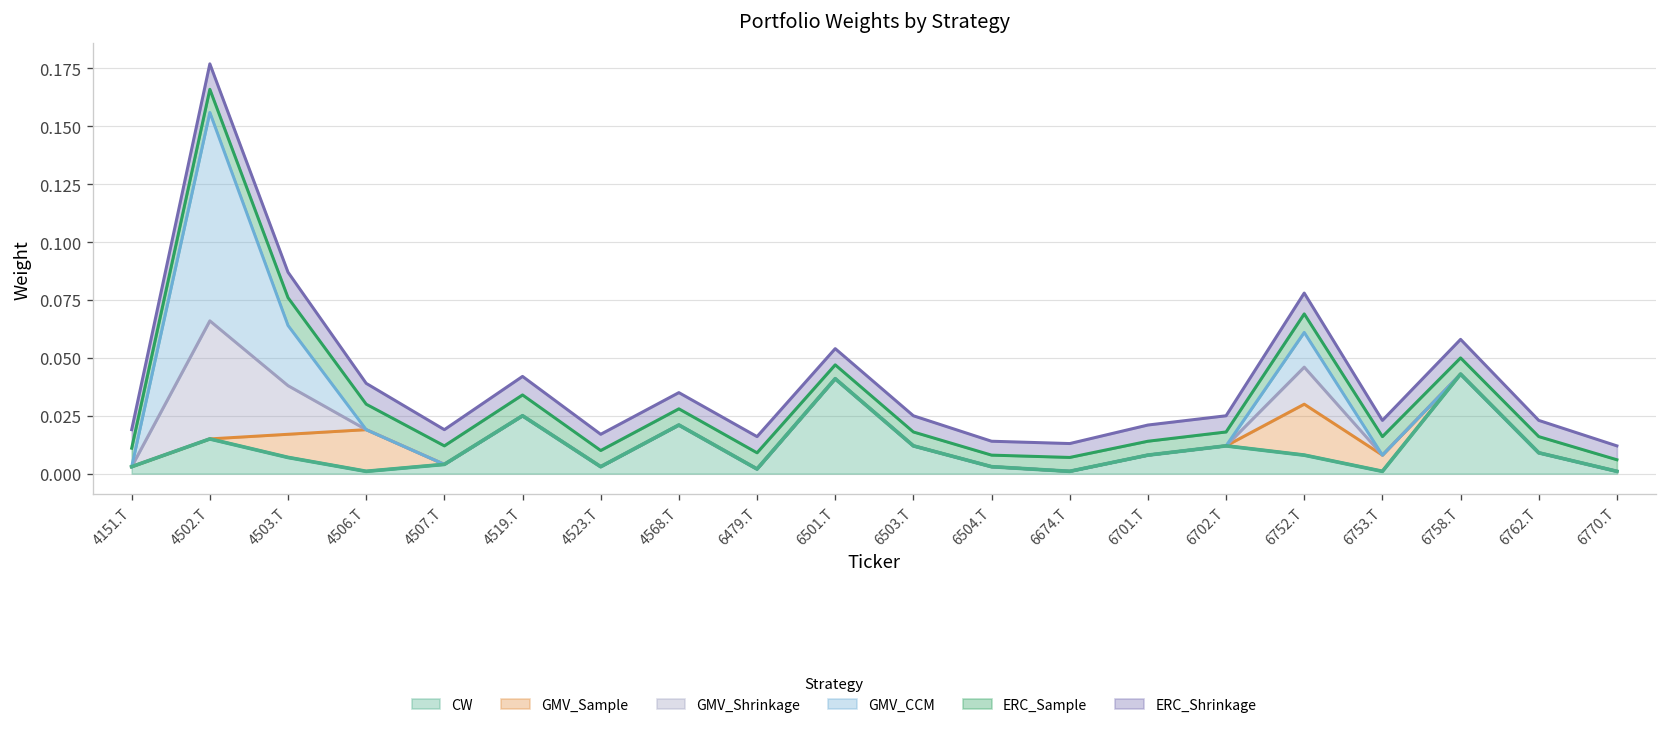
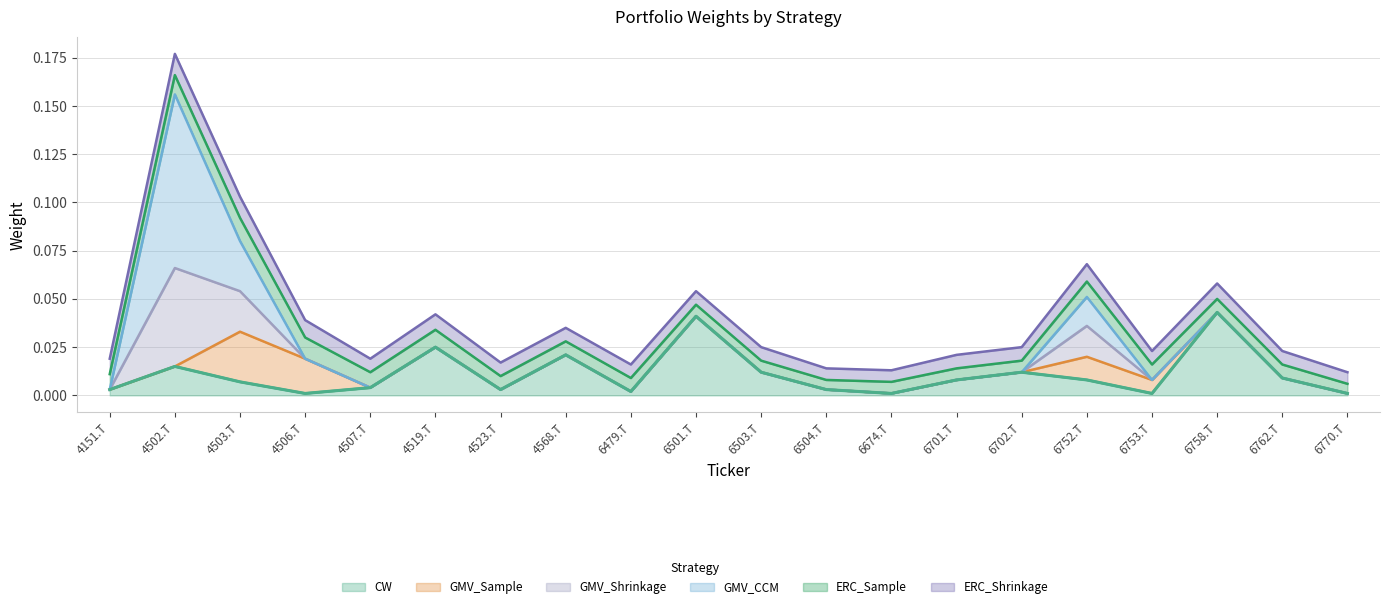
  {
    "GMV_Sample": {
-     "4503.T": 0.010,
-     "6752.T": 0.022
+     "4503.T": 0.026,
+     "6752.T": 0.012
    }
  }
